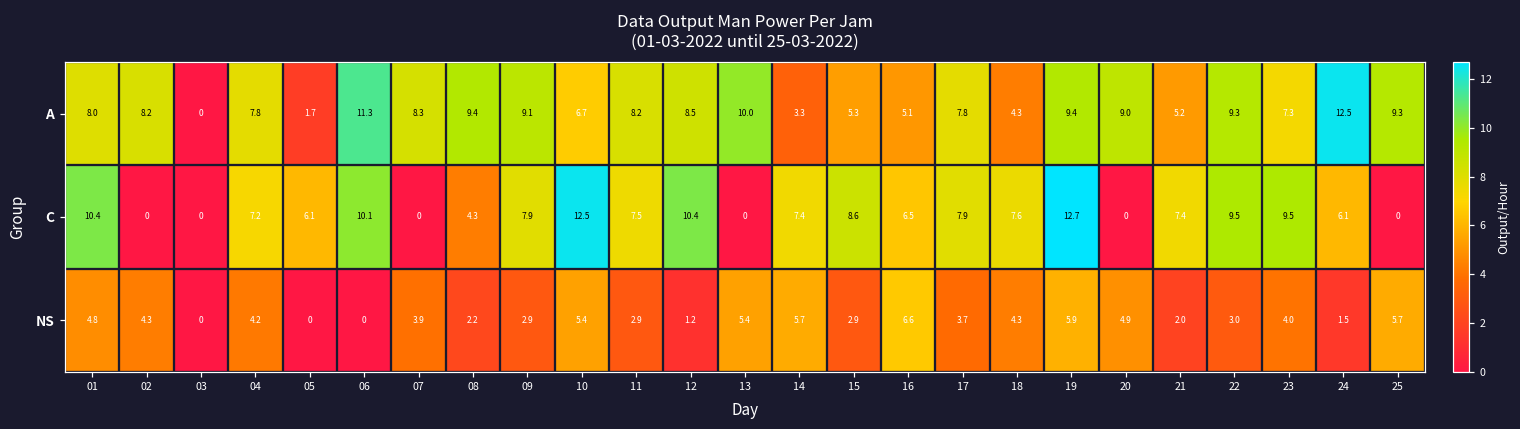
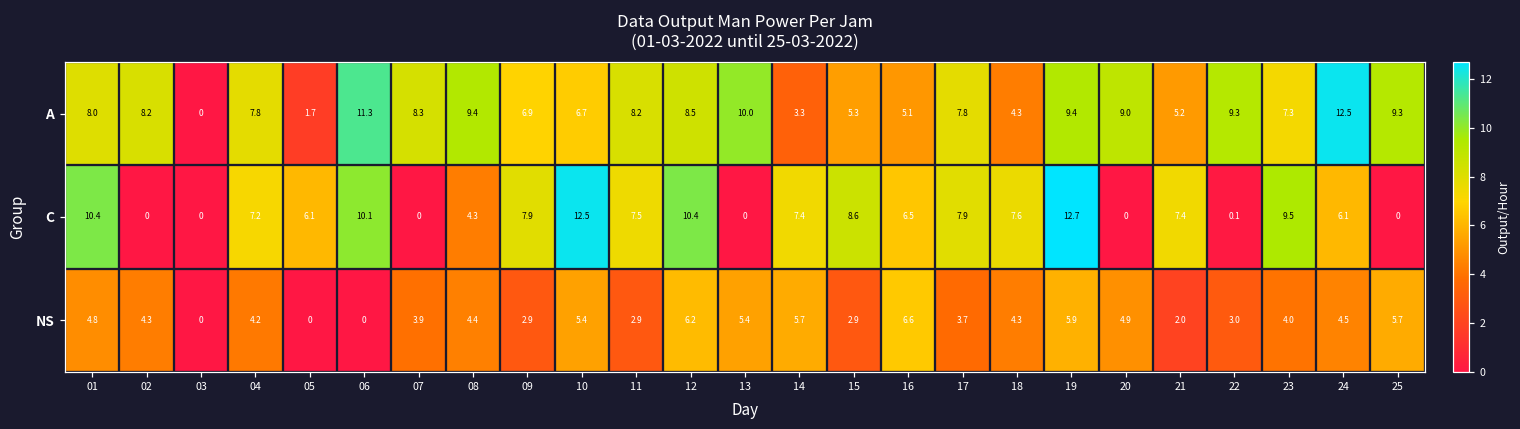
  {
    "A": {
      "01": 8.0,
      "02": 8.2,
      "03": 0,
      "04": 7.8,
      "05": 1.7,
      "06": 11.3,
      "07": 8.3,
      "08": 9.4,
-     "09": 9.1,
+     "09": 6.9,
      "10": 6.7,
      "11": 8.2,
      "12": 8.5,
      "13": 10.0,
      "14": 3.3,
      "15": 5.3,
      "16": 5.1,
      "17": 7.8,
      "18": 4.3,
      "19": 9.4,
      "20": 9.0,
      "21": 5.2,
      "22": 9.3,
      "23": 7.3,
      "24": 12.5,
      "25": 9.3
    },
    "C": {
      "01": 10.4,
      "02": 0,
      "03": 0,
      "04": 7.2,
      "05": 6.1,
      "06": 10.1,
      "07": 0,
      "08": 4.3,
      "09": 7.9,
      "10": 12.5,
      "11": 7.5,
      "12": 10.4,
      "13": 0,
      "14": 7.4,
      "15": 8.6,
      "16": 6.5,
      "17": 7.9,
      "18": 7.6,
      "19": 12.7,
      "20": 0,
      "21": 7.4,
-     "22": 9.5,
+     "22": 0.1,
      "23": 9.5,
      "24": 6.1,
      "25": 0
    },
    "NS": {
      "01": 4.8,
      "02": 4.3,
      "03": 0,
      "04": 4.2,
      "05": 0,
      "06": 0,
      "07": 3.9,
-     "08": 2.2,
+     "08": 4.4,
      "09": 2.9,
      "10": 5.4,
      "11": 2.9,
-     "12": 1.2,
+     "12": 6.2,
      "13": 5.4,
      "14": 5.7,
      "15": 2.9,
      "16": 6.6,
      "17": 3.7,
      "18": 4.3,
      "19": 5.9,
      "20": 4.9,
      "21": 2.0,
      "22": 3.0,
      "23": 4.0,
-     "24": 1.5,
+     "24": 4.5,
      "25": 5.7
    }
  }
